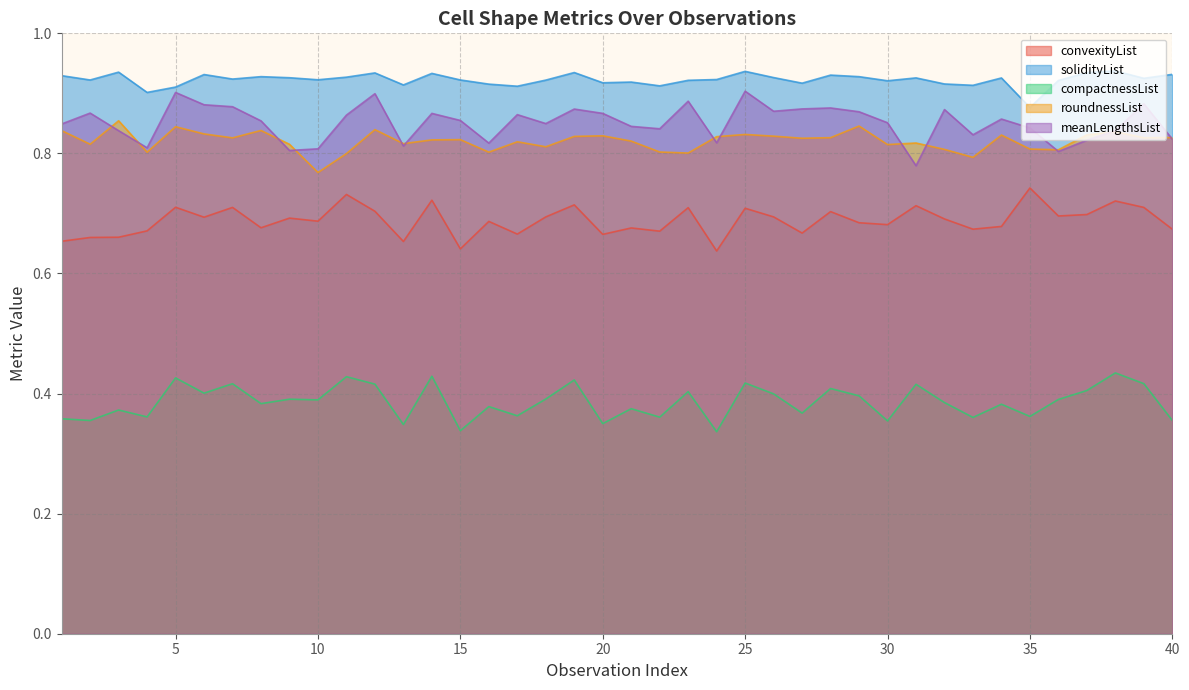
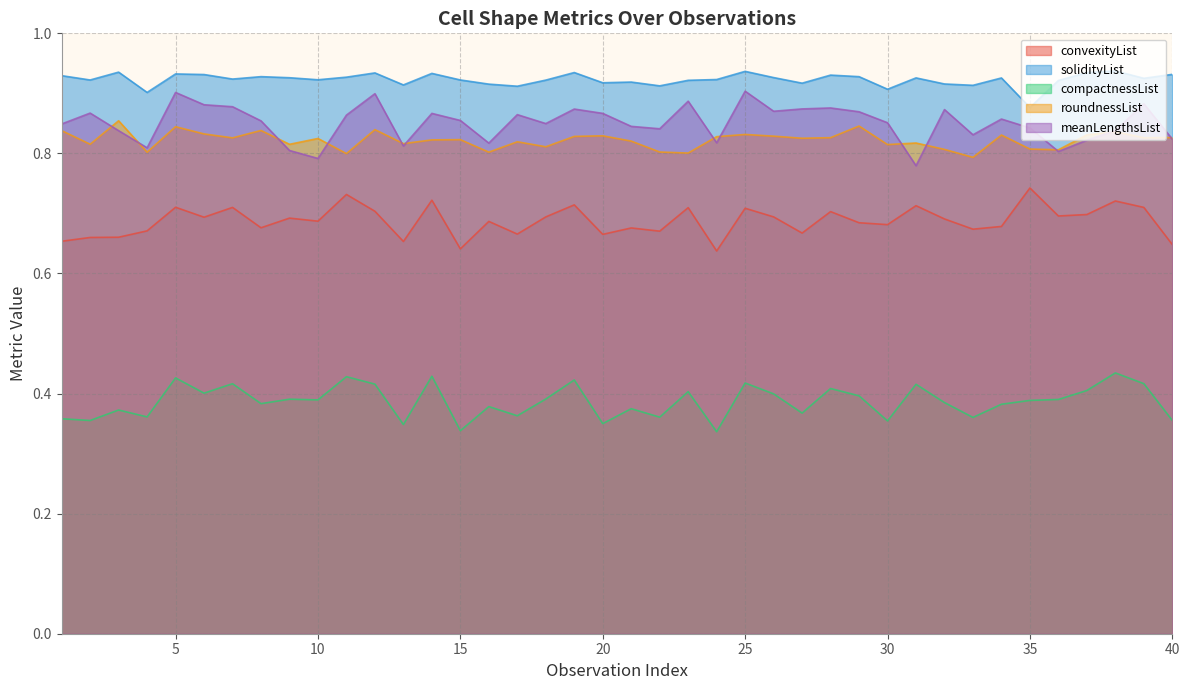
  {
    "convexityList": {
      "5": 0.71,
      "10": 0.69,
      "15": 0.64,
      "20": 0.67,
      "25": 0.71,
      "30": 0.68,
      "35": 0.74,
-     "40": 0.67
+     "40": 0.65
    },
    "solidityList": {
-     "5": 0.91,
+     "5": 0.93,
      "10": 0.92,
      "15": 0.92,
      "20": 0.92,
      "25": 0.94,
-     "30": 0.92,
+     "30": 0.91,
      "40": 0.93
    },
    "compactnessList": {
      "5": 0.43,
      "10": 0.39,
      "15": 0.34,
      "20": 0.35,
      "25": 0.42,
      "30": 0.35,
-     "35": 0.36,
+     "35": 0.39,
      "40": 0.36
    },
    "roundnessList": {
      "5": 0.84,
-     "10": 0.77,
+     "10": 0.82,
      "15": 0.82,
      "20": 0.83,
      "25": 0.83,
      "30": 0.81,
      "35": 0.81
    },
    "meanLengthsList": {
      "5": 0.90,
-     "10": 0.81,
+     "10": 0.79,
      "15": 0.85,
      "20": 0.87,
      "25": 0.90,
      "30": 0.85
    }
  }
